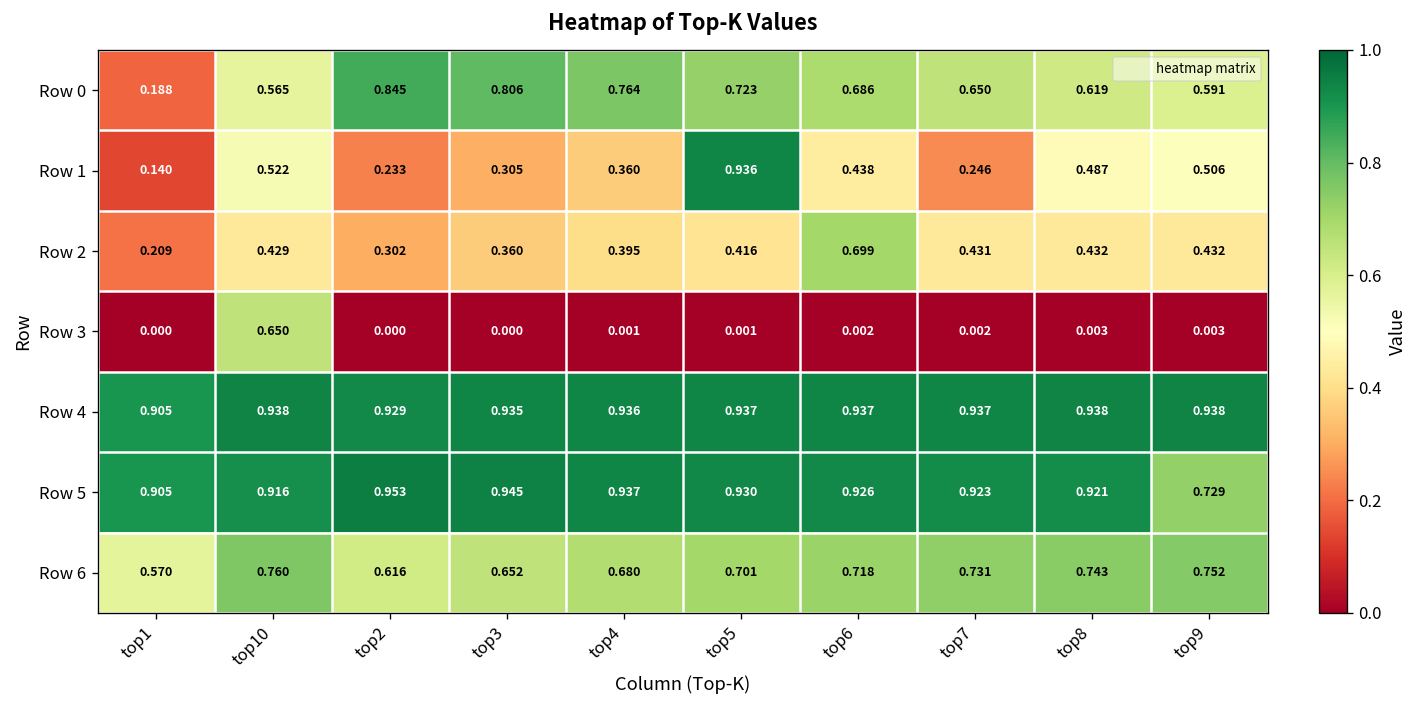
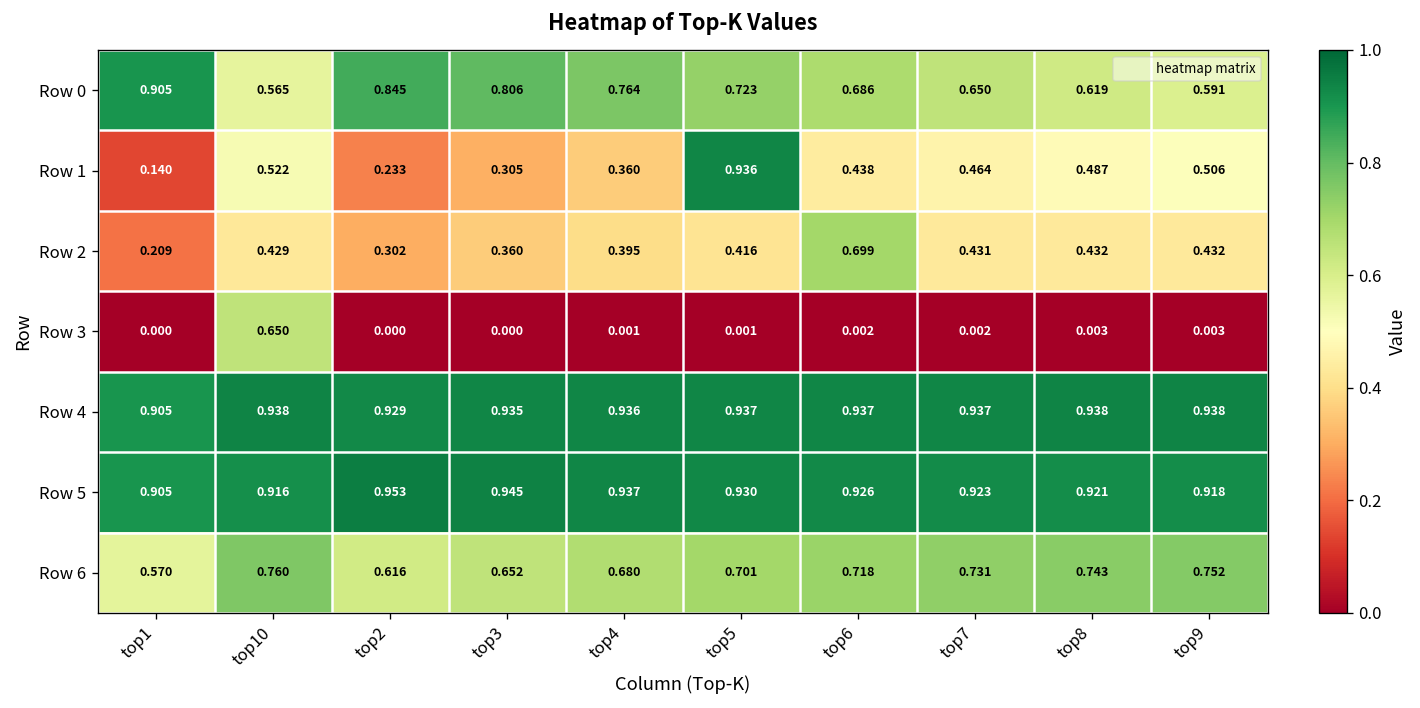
  {
    "Row 0": {
-     "top1": 0.188,
+     "top1": 0.905,
      "top10": 0.565,
      "top2": 0.845,
      "top3": 0.806,
      "top4": 0.764,
      "top5": 0.723,
      "top6": 0.686,
      "top7": 0.650,
      "top8": 0.619,
      "top9": 0.591
    },
    "Row 1": {
      "top1": 0.140,
      "top10": 0.522,
      "top2": 0.233,
      "top3": 0.305,
      "top4": 0.360,
      "top5": 0.936,
      "top6": 0.438,
-     "top7": 0.246,
+     "top7": 0.464,
      "top8": 0.487,
      "top9": 0.506
    },
    "Row 2": {
      "top1": 0.209,
      "top10": 0.429,
      "top2": 0.302,
      "top3": 0.360,
      "top4": 0.395,
      "top5": 0.416,
      "top6": 0.699,
      "top7": 0.431,
      "top8": 0.432,
      "top9": 0.432
    },
    "Row 3": {
      "top1": 0.000,
      "top10": 0.650,
      "top2": 0.000,
      "top3": 0.000,
      "top4": 0.001,
      "top5": 0.001,
      "top6": 0.002,
      "top7": 0.002,
      "top8": 0.003,
      "top9": 0.003
    },
    "Row 4": {
      "top1": 0.905,
      "top10": 0.938,
      "top2": 0.929,
      "top3": 0.935,
      "top4": 0.936,
      "top5": 0.937,
      "top6": 0.937,
      "top7": 0.937,
      "top8": 0.938,
      "top9": 0.938
    },
    "Row 5": {
      "top1": 0.905,
      "top10": 0.916,
      "top2": 0.953,
      "top3": 0.945,
      "top4": 0.937,
      "top5": 0.930,
      "top6": 0.926,
      "top7": 0.923,
      "top8": 0.921,
-     "top9": 0.729
+     "top9": 0.918
    },
    "Row 6": {
      "top1": 0.570,
      "top10": 0.760,
      "top2": 0.616,
      "top3": 0.652,
      "top4": 0.680,
      "top5": 0.701,
      "top6": 0.718,
      "top7": 0.731,
      "top8": 0.743,
      "top9": 0.752
    }
  }
